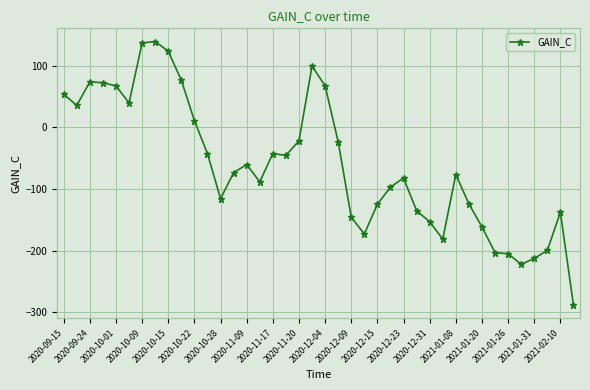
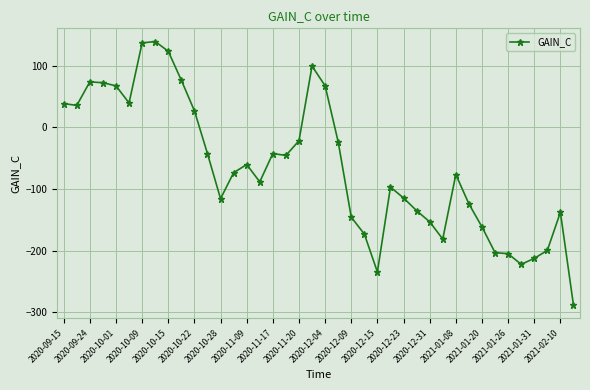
  {
-   "2020-09-15": 50,
+   "2020-09-15": 40,
    "2020-09-24": 70,
    "2020-10-01": 70,
    "2020-10-09": 140,
    "2020-10-15": 120,
-   "2020-10-22": 10,
+   "2020-10-22": 30,
    "2020-10-28": -120,
    "2020-11-09": -60,
    "2020-11-17": -40,
    "2020-12-04": 70,
    "2020-12-09": -150,
-   "2020-12-15": -120,
-   "2020-12-23": -80,
+   "2020-12-15": -230,
+   "2020-12-23": -110,
    "2020-12-31": -150,
    "2021-01-08": -80,
    "2021-01-20": -160,
    "2021-01-26": -210,
    "2021-01-31": -210,
    "2021-02-10": -140
  }
